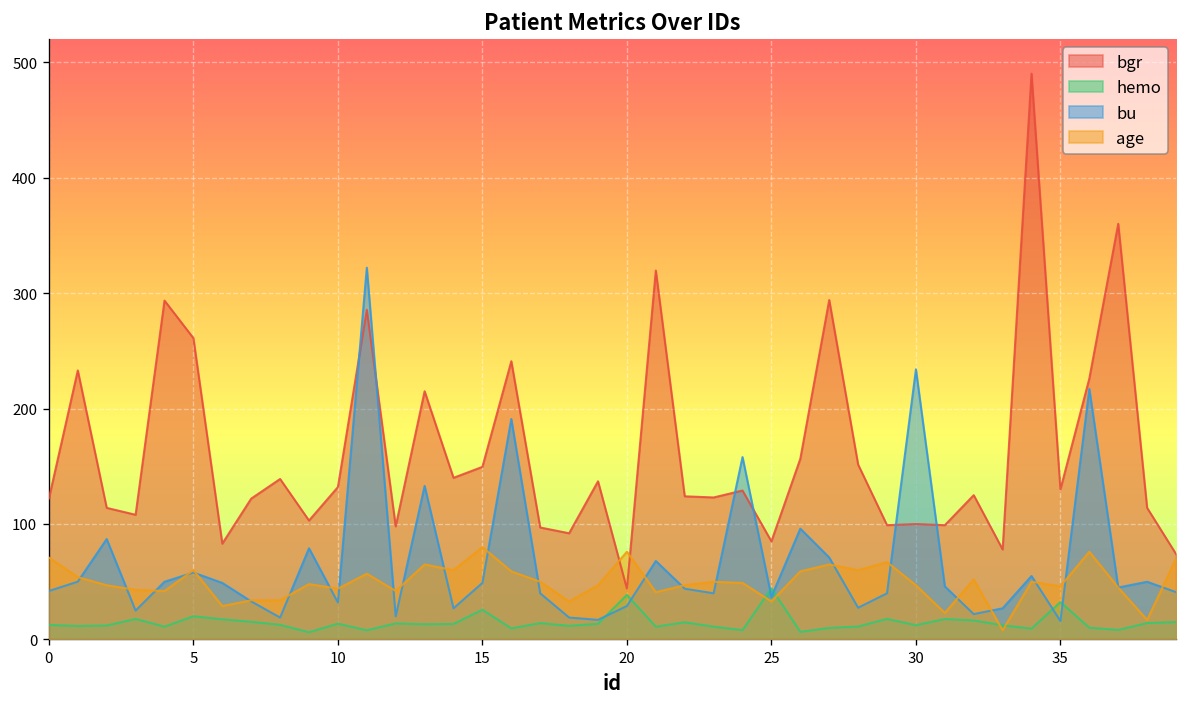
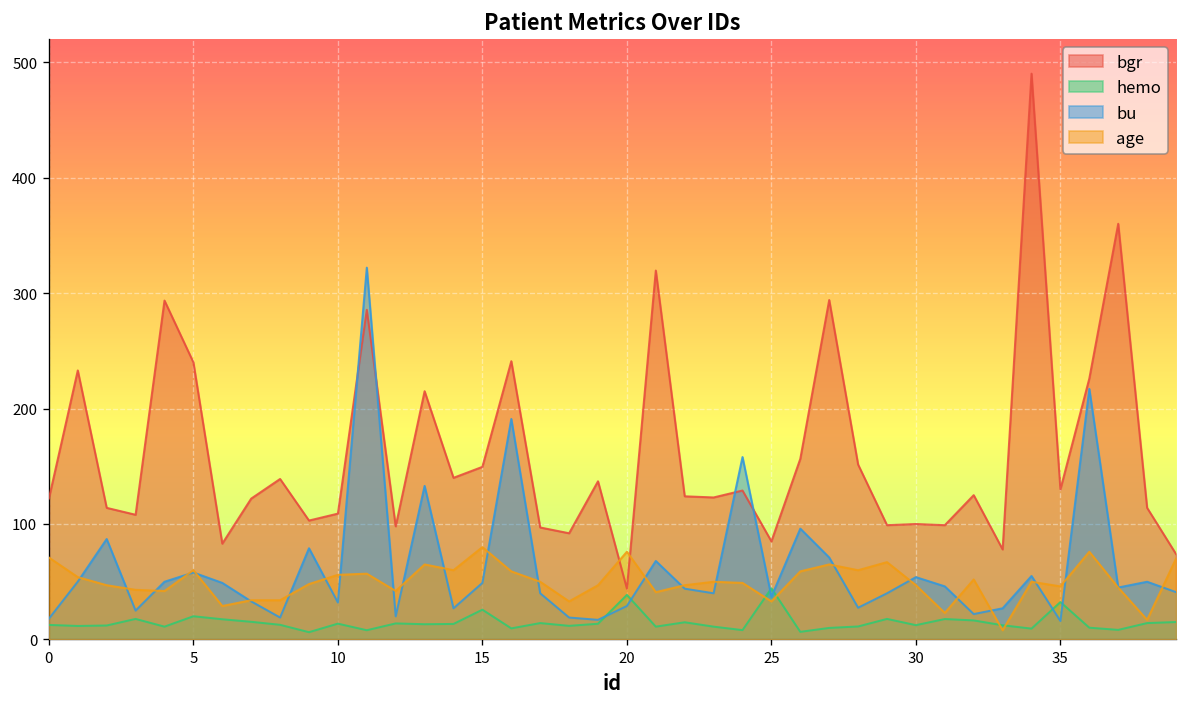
  {
    "bgr": {
      "0": 120,
-     "5": 260,
-     "10": 130,
+     "5": 240,
+     "10": 110,
      "15": 150,
      "20": 40,
      "25": 90,
      "30": 100,
      "35": 130
    },
    "hemo": {
      "0": 10,
      "5": 20,
      "10": 10,
      "15": 30,
      "20": 40,
      "25": 40,
      "30": 10,
      "35": 30
    },
    "bu": {
-     "0": 40,
+     "0": 20,
      "10": 30,
      "15": 50,
      "20": 30,
      "25": 40,
-     "30": 230,
+     "30": 50,
      "35": 20
    },
    "age": {
      "0": 70,
-     "10": 40,
+     "10": 60,
      "15": 80,
      "20": 80,
      "25": 30,
      "30": 50,
      "35": 50
    }
  }
